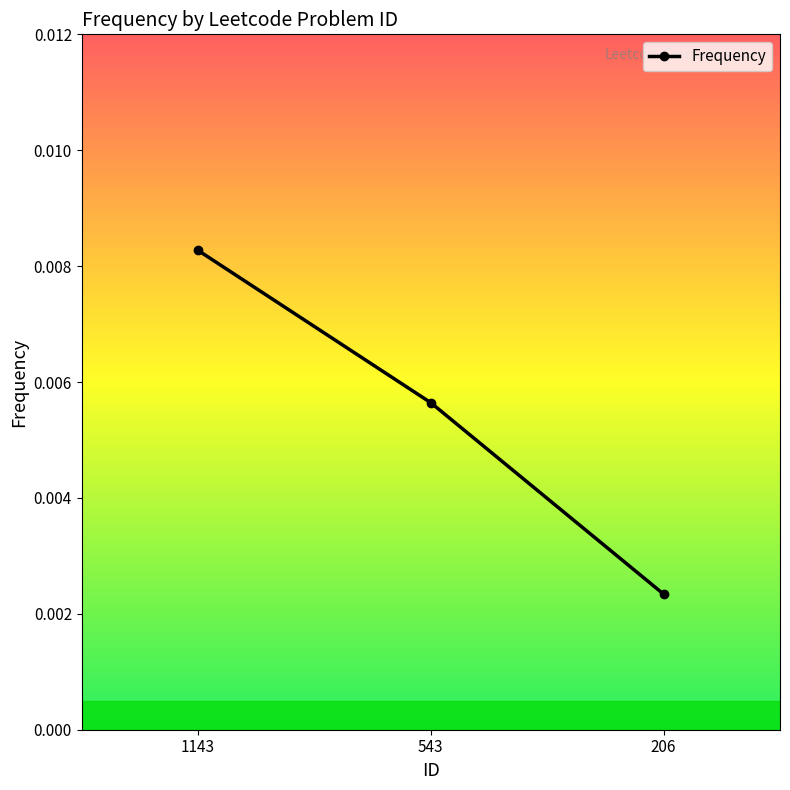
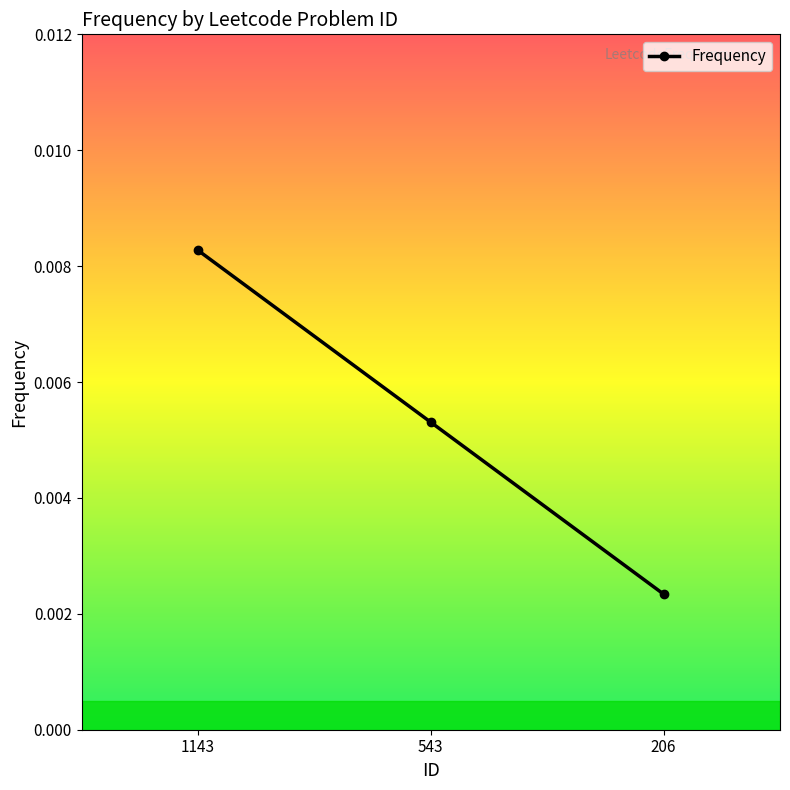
  {
    "1143": 0.0083,
-   "543": 0.0056,
+   "543": 0.0053,
    "206": 0.0023
  }
